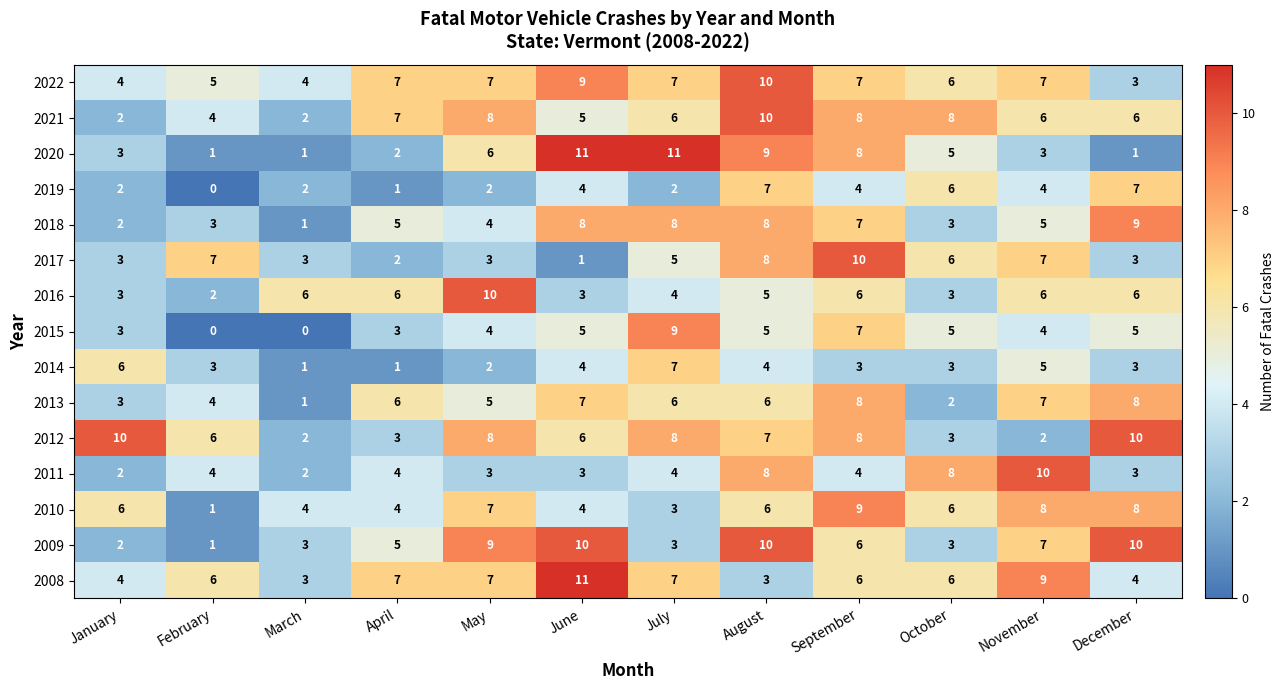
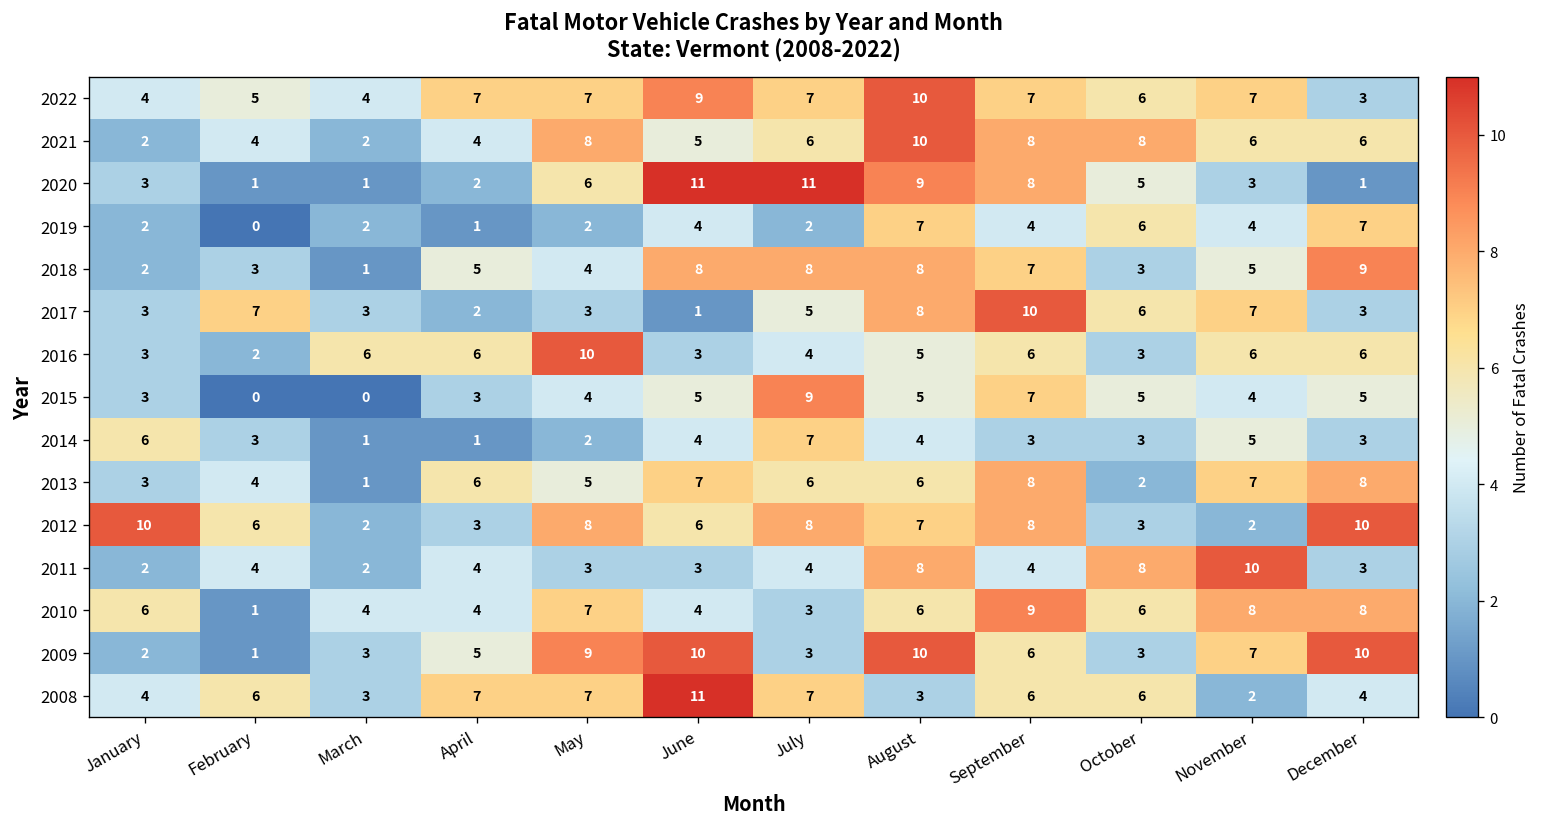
  {
    "2022": {
      "January": 4,
      "February": 5,
      "March": 4,
      "April": 7,
      "May": 7,
      "June": 9,
      "July": 7,
      "August": 10,
      "September": 7,
      "October": 6,
      "November": 7,
      "December": 3
    },
    "2021": {
      "January": 2,
      "February": 4,
      "March": 2,
-     "April": 7,
+     "April": 4,
      "May": 8,
      "June": 5,
      "July": 6,
      "August": 10,
      "September": 8,
      "October": 8,
      "November": 6,
      "December": 6
    },
    "2020": {
      "January": 3,
      "February": 1,
      "March": 1,
      "April": 2,
      "May": 6,
      "June": 11,
      "July": 11,
      "August": 9,
      "September": 8,
      "October": 5,
      "November": 3,
      "December": 1
    },
    "2019": {
      "January": 2,
      "February": 0,
      "March": 2,
      "April": 1,
      "May": 2,
      "June": 4,
      "July": 2,
      "August": 7,
      "September": 4,
      "October": 6,
      "November": 4,
      "December": 7
    },
    "2018": {
      "January": 2,
      "February": 3,
      "March": 1,
      "April": 5,
      "May": 4,
      "June": 8,
      "July": 8,
      "August": 8,
      "September": 7,
      "October": 3,
      "November": 5,
      "December": 9
    },
    "2017": {
      "January": 3,
      "February": 7,
      "March": 3,
      "April": 2,
      "May": 3,
      "June": 1,
      "July": 5,
      "August": 8,
      "September": 10,
      "October": 6,
      "November": 7,
      "December": 3
    },
    "2016": {
      "January": 3,
      "February": 2,
      "March": 6,
      "April": 6,
      "May": 10,
      "June": 3,
      "July": 4,
      "August": 5,
      "September": 6,
      "October": 3,
      "November": 6,
      "December": 6
    },
    "2015": {
      "January": 3,
      "February": 0,
      "March": 0,
      "April": 3,
      "May": 4,
      "June": 5,
      "July": 9,
      "August": 5,
      "September": 7,
      "October": 5,
      "November": 4,
      "December": 5
    },
    "2014": {
      "January": 6,
      "February": 3,
      "March": 1,
      "April": 1,
      "May": 2,
      "June": 4,
      "July": 7,
      "August": 4,
      "September": 3,
      "October": 3,
      "November": 5,
      "December": 3
    },
    "2013": {
      "January": 3,
      "February": 4,
      "March": 1,
      "April": 6,
      "May": 5,
      "June": 7,
      "July": 6,
      "August": 6,
      "September": 8,
      "October": 2,
      "November": 7,
      "December": 8
    },
    "2012": {
      "January": 10,
      "February": 6,
      "March": 2,
      "April": 3,
      "May": 8,
      "June": 6,
      "July": 8,
      "August": 7,
      "September": 8,
      "October": 3,
      "November": 2,
      "December": 10
    },
    "2011": {
      "January": 2,
      "February": 4,
      "March": 2,
      "April": 4,
      "May": 3,
      "June": 3,
      "July": 4,
      "August": 8,
      "September": 4,
      "October": 8,
      "November": 10,
      "December": 3
    },
    "2010": {
      "January": 6,
      "February": 1,
      "March": 4,
      "April": 4,
      "May": 7,
      "June": 4,
      "July": 3,
      "August": 6,
      "September": 9,
      "October": 6,
      "November": 8,
      "December": 8
    },
    "2009": {
      "January": 2,
      "February": 1,
      "March": 3,
      "April": 5,
      "May": 9,
      "June": 10,
      "July": 3,
      "August": 10,
      "September": 6,
      "October": 3,
      "November": 7,
      "December": 10
    },
    "2008": {
      "January": 4,
      "February": 6,
      "March": 3,
      "April": 7,
      "May": 7,
      "June": 11,
      "July": 7,
      "August": 3,
      "September": 6,
      "October": 6,
-     "November": 9,
+     "November": 2,
      "December": 4
    }
  }
